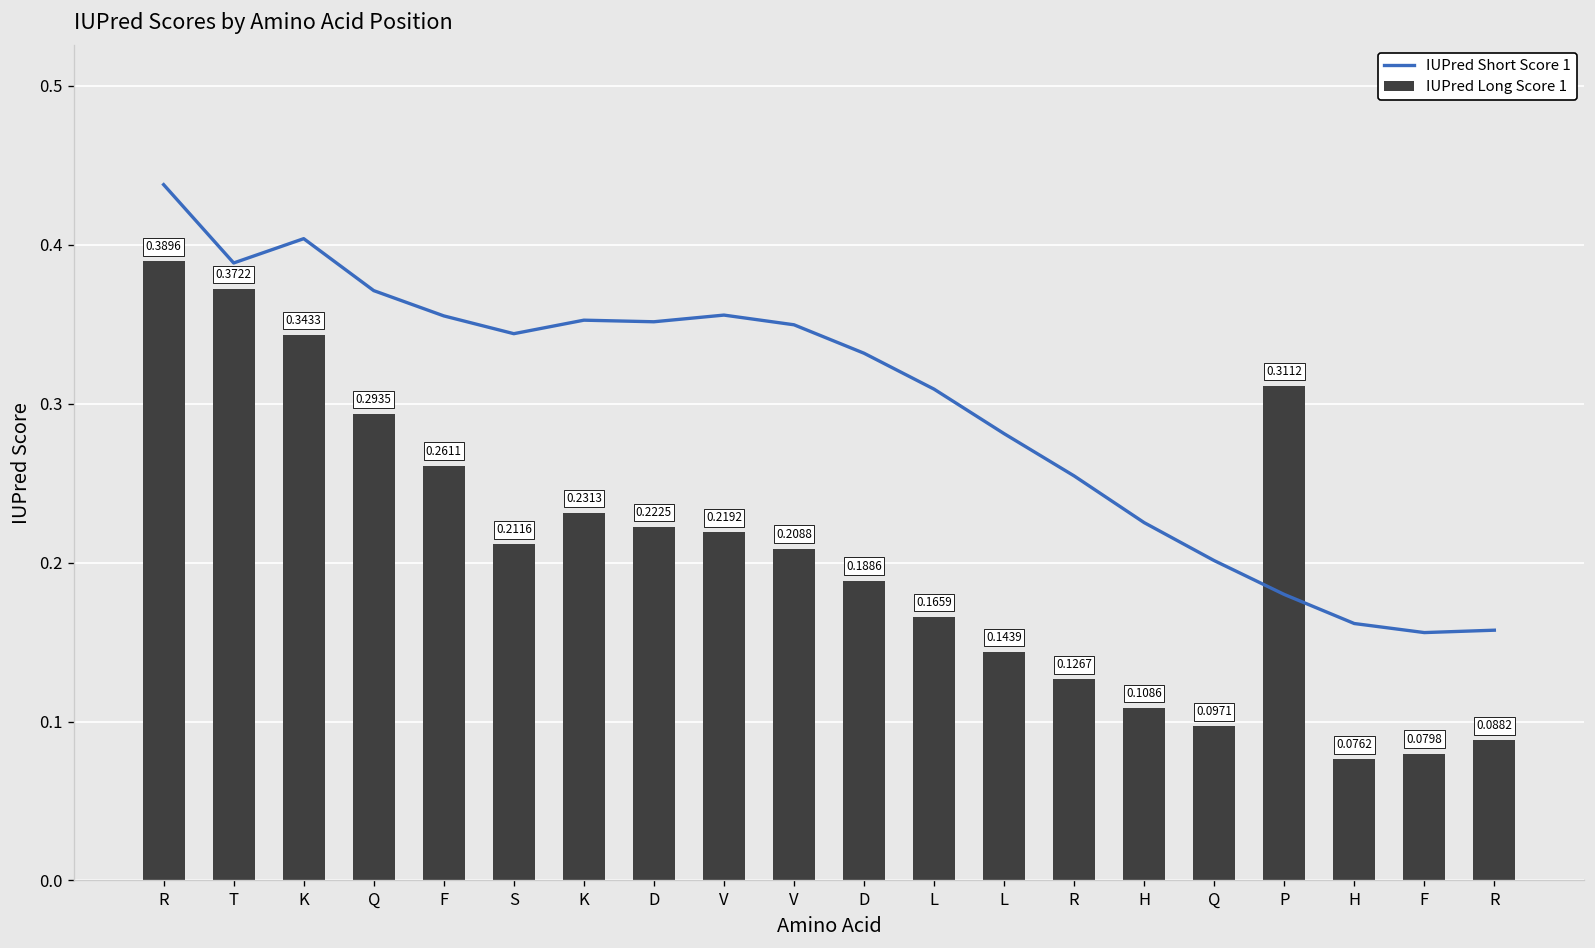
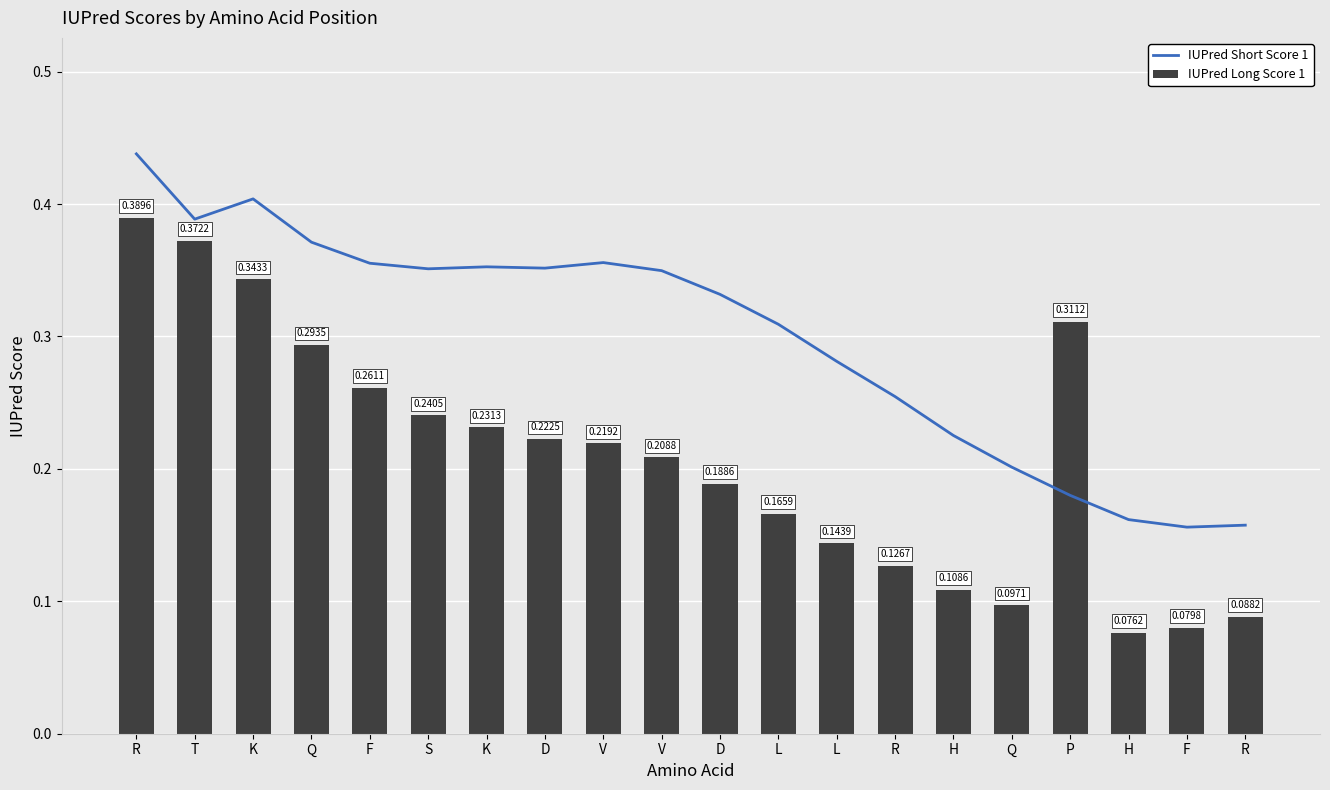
  {
    "IUPred Short Score 1": {
-     "S": 0.344,
+     "S": 0.351,
      "P": 0.180
    },
    "IUPred Long Score 1": {
-     "S": 0.2116
+     "S": 0.2405
    }
  }
